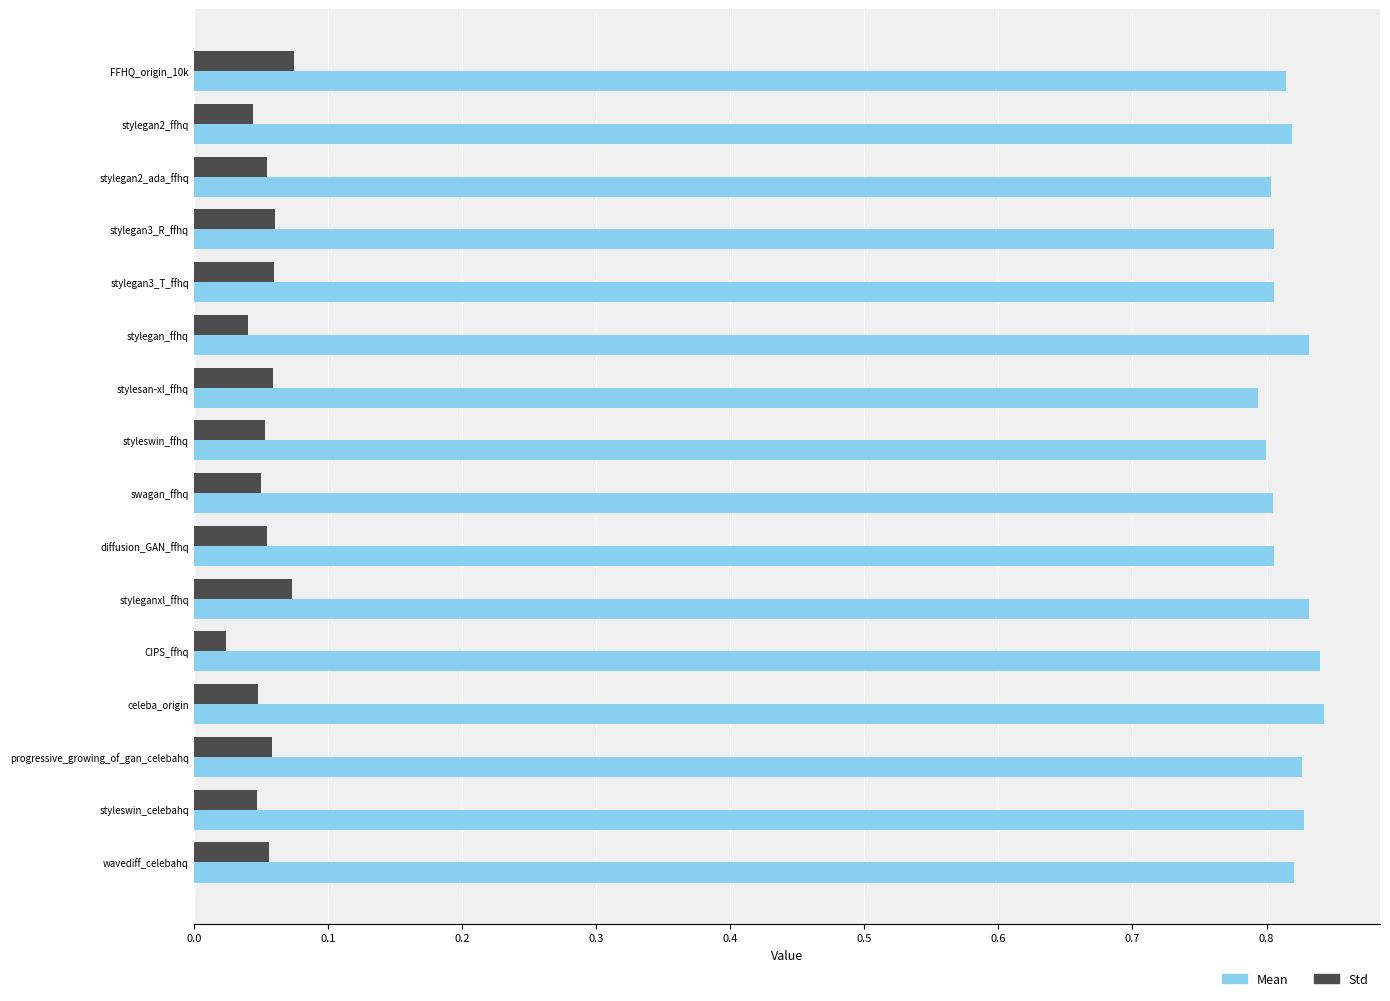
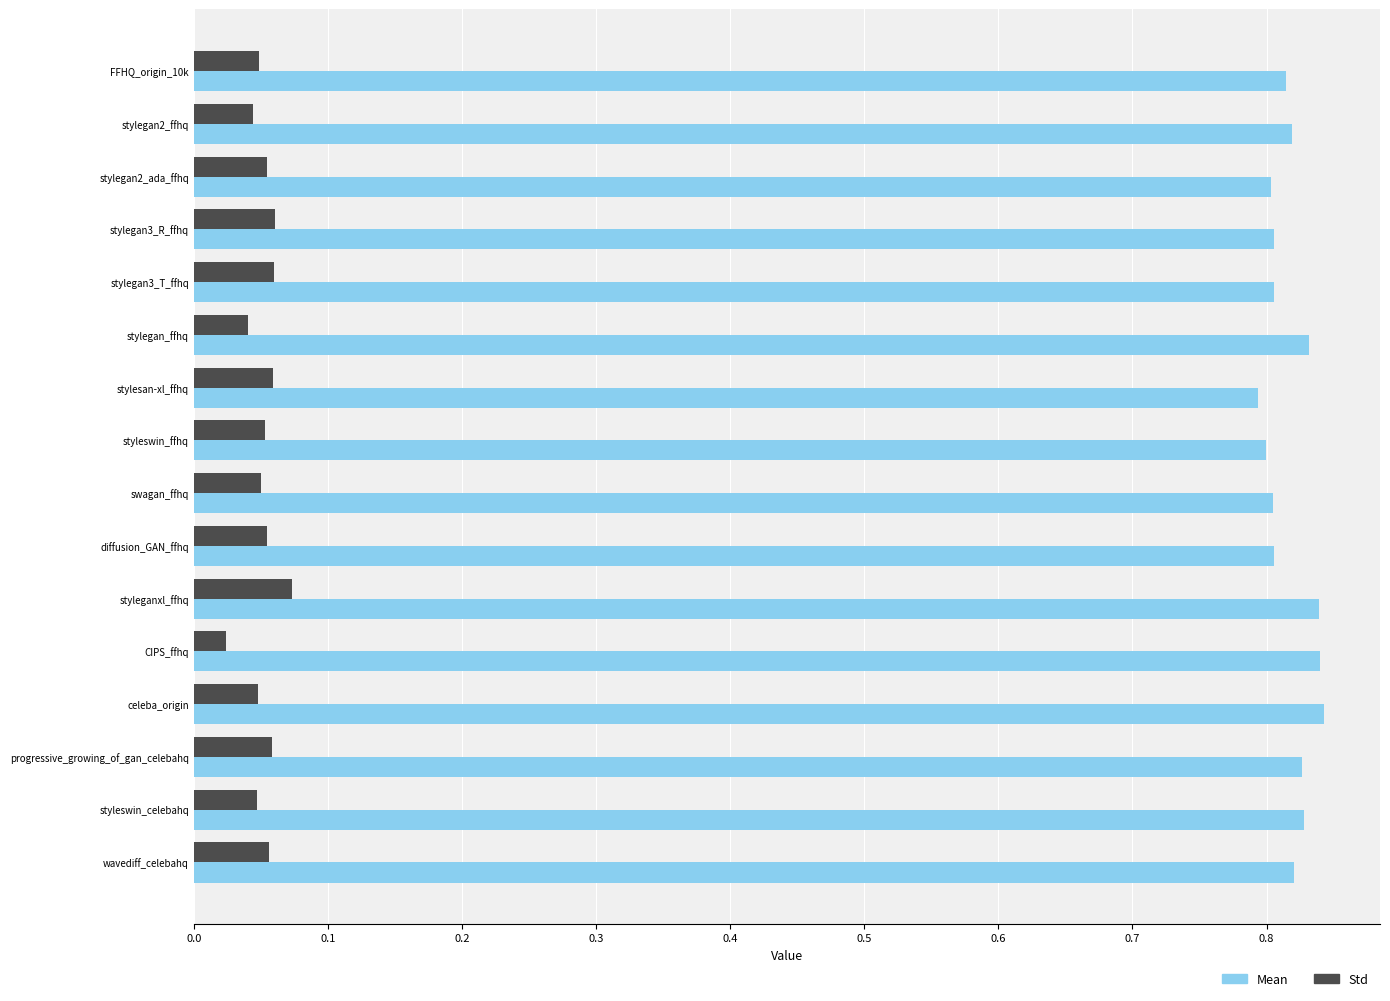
  {
    "Mean": {
      "FFHQ_origin_10k": 0.815,
      "stylegan2_ffhq": 0.819,
      "stylegan2_ada_ffhq": 0.804,
      "stylegan3_R_ffhq": 0.806,
      "stylegan3_T_ffhq": 0.805,
      "stylegan_ffhq": 0.832,
      "stylesan-xl_ffhq": 0.794,
      "styleswin_ffhq": 0.800,
      "swagan_ffhq": 0.805,
      "diffusion_GAN_ffhq": 0.805,
-     "styleganxl_ffhq": 0.832,
+     "styleganxl_ffhq": 0.839,
      "CIPS_ffhq": 0.840,
      "celeba_origin": 0.843,
      "progressive_growing_of_gan_celebahq": 0.826,
      "styleswin_celebahq": 0.828,
      "wavediff_celebahq": 0.821
    },
    "Std": {
-     "FFHQ_origin_10k": 0.075,
+     "FFHQ_origin_10k": 0.049,
      "stylegan2_ffhq": 0.044,
      "stylegan2_ada_ffhq": 0.055,
      "stylegan3_R_ffhq": 0.060,
      "stylegan3_T_ffhq": 0.059,
      "stylegan_ffhq": 0.041,
      "stylesan-xl_ffhq": 0.059,
      "styleswin_ffhq": 0.053,
      "swagan_ffhq": 0.050,
      "diffusion_GAN_ffhq": 0.055,
      "styleganxl_ffhq": 0.073,
      "CIPS_ffhq": 0.024,
      "celeba_origin": 0.048,
      "progressive_growing_of_gan_celebahq": 0.058,
      "styleswin_celebahq": 0.047,
      "wavediff_celebahq": 0.056
    }
  }
